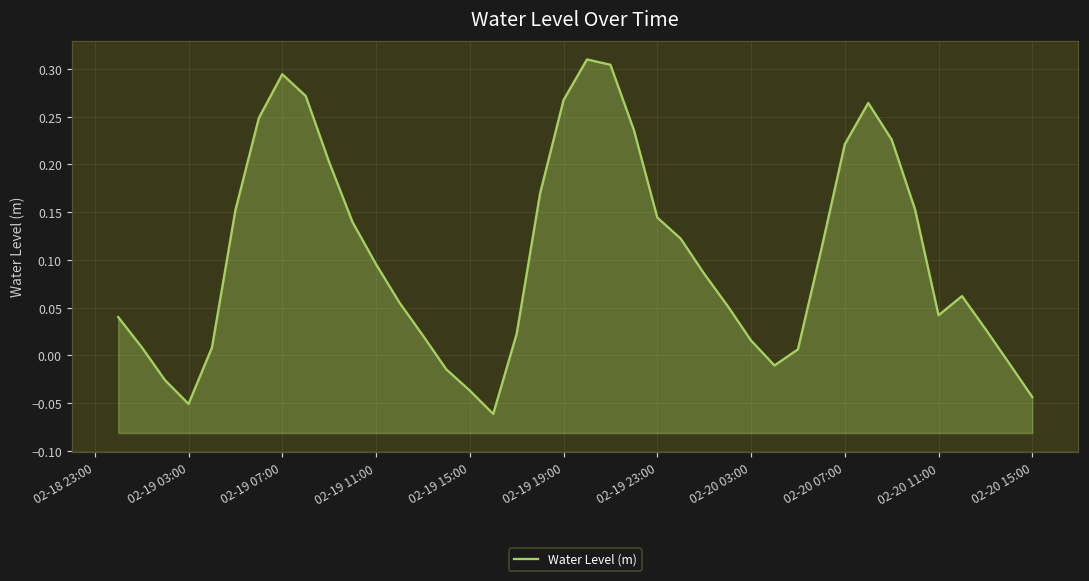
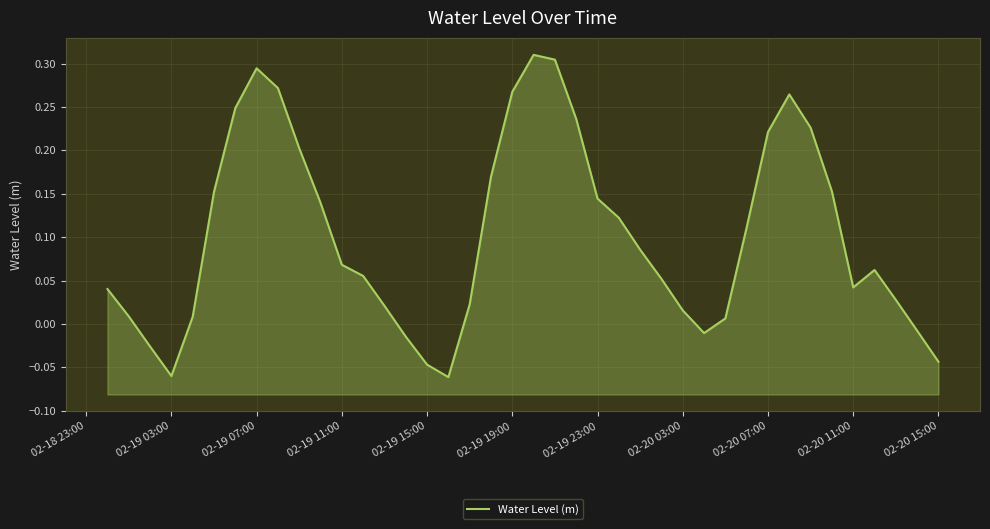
  {
-   "02-19 03:00": -0.05,
+   "02-19 03:00": -0.06,
    "02-19 07:00": 0.29,
-   "02-19 11:00": 0.10,
-   "02-19 15:00": -0.04,
+   "02-19 11:00": 0.07,
+   "02-19 15:00": -0.05,
    "02-19 19:00": 0.27,
    "02-19 23:00": 0.14,
    "02-20 03:00": 0.02,
    "02-20 07:00": 0.22,
    "02-20 11:00": 0.04,
    "02-20 15:00": -0.04
  }
